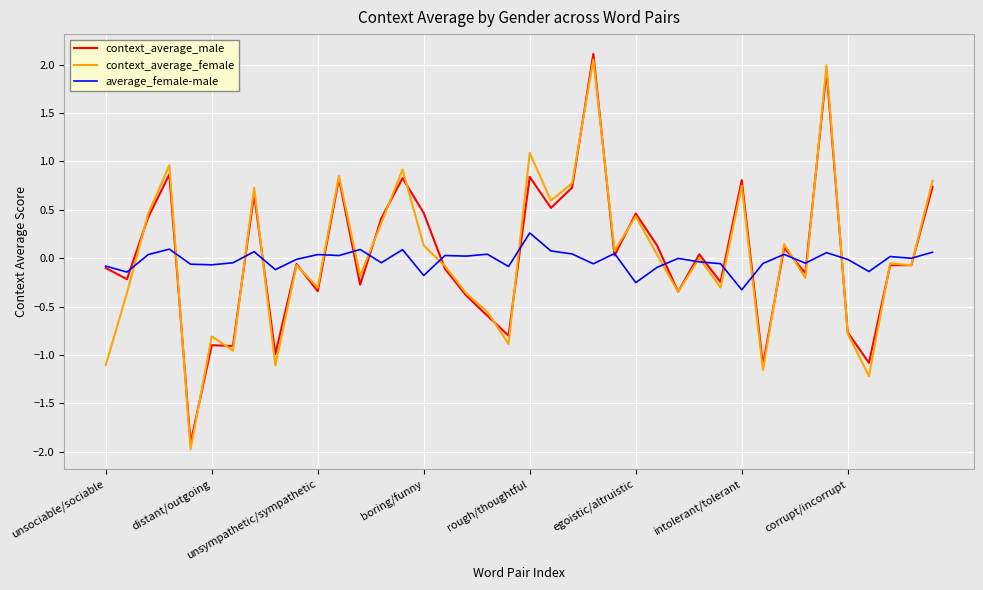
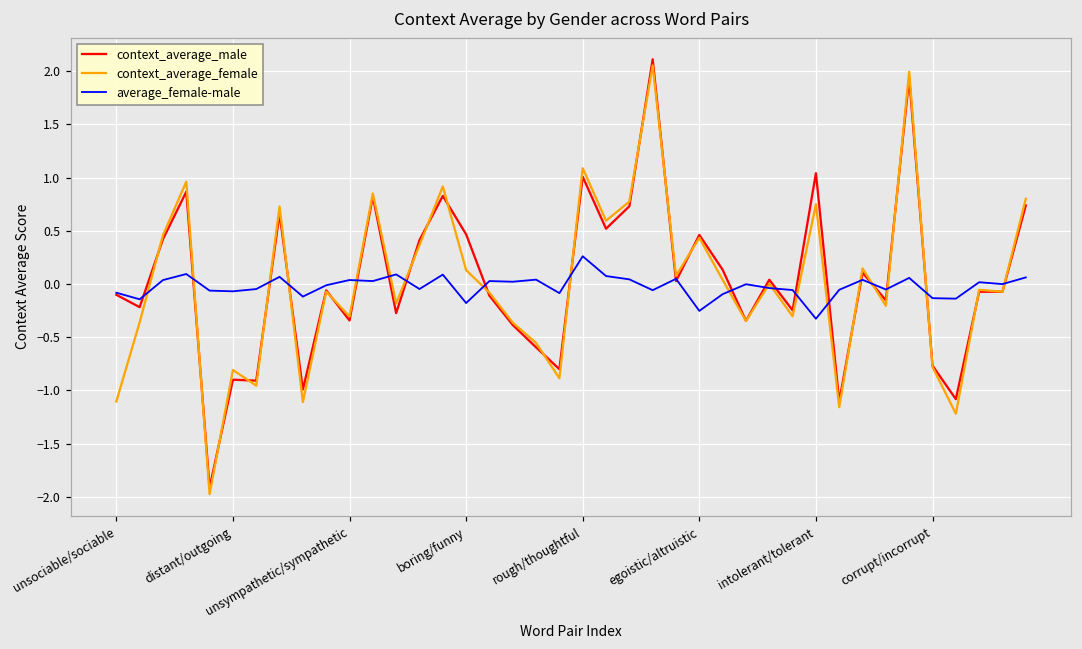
  {
    "context_average_male": {
      "distant/outgoing": -0.9,
      "unsympathetic/sympathetic": -0.3,
      "boring/funny": 0.5,
-     "rough/thoughtful": 0.8,
+     "rough/thoughtful": 1.0,
      "egoistic/altruistic": 0.5,
-     "intolerant/tolerant": 0.8
+     "intolerant/tolerant": 1.0
    },
    "context_average_female": {
      "unsociable/sociable": -1.1,
      "distant/outgoing": -0.8,
      "unsympathetic/sympathetic": -0.3,
      "boring/funny": 0.1,
      "rough/thoughtful": 1.1,
      "egoistic/altruistic": 0.4,
      "intolerant/tolerant": 0.7
    },
    "average_female-male": {
      "distant/outgoing": -0.1,
      "unsympathetic/sympathetic": 0.0,
      "boring/funny": -0.2,
      "rough/thoughtful": 0.3,
      "egoistic/altruistic": -0.3,
      "intolerant/tolerant": -0.3,
-     "corrupt/incorrupt": 0.0
+     "corrupt/incorrupt": -0.1
    }
  }
